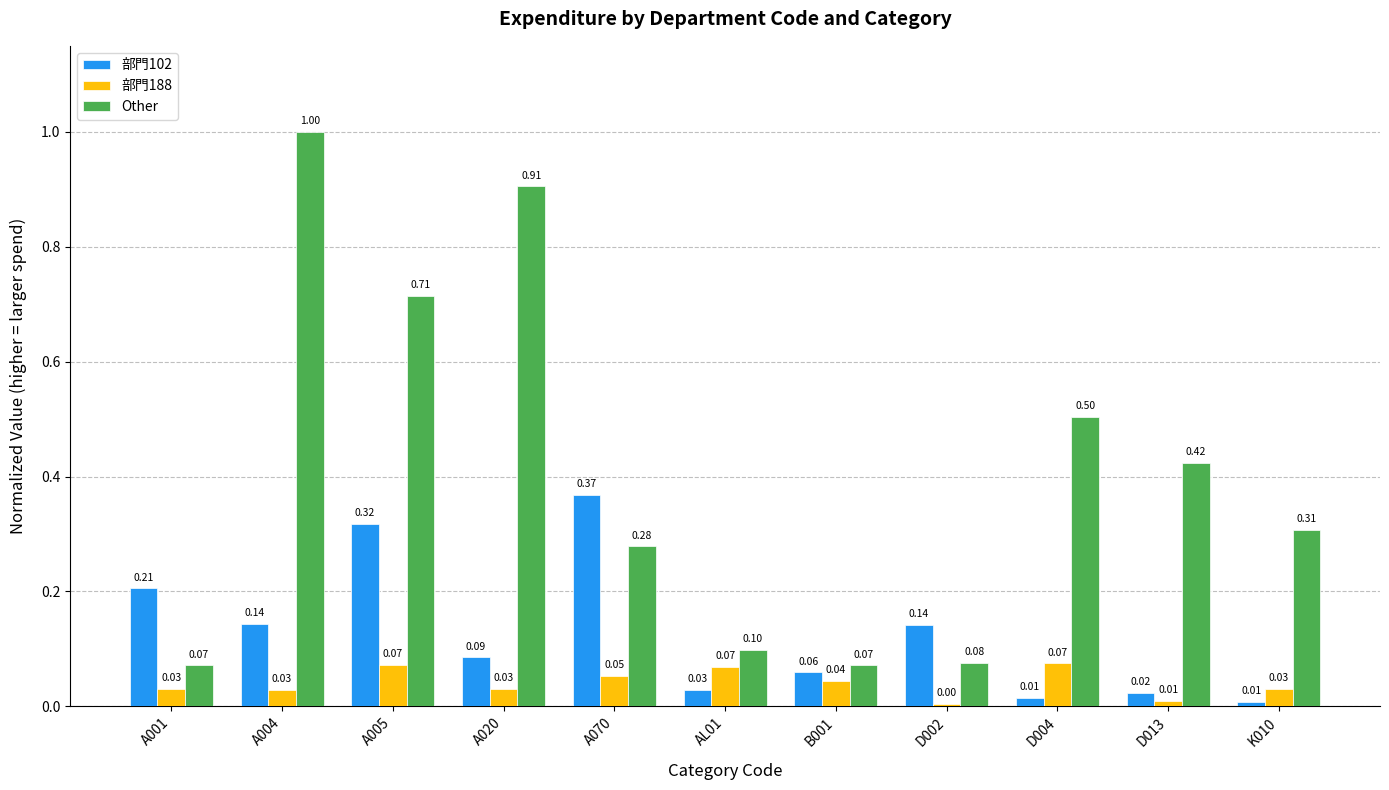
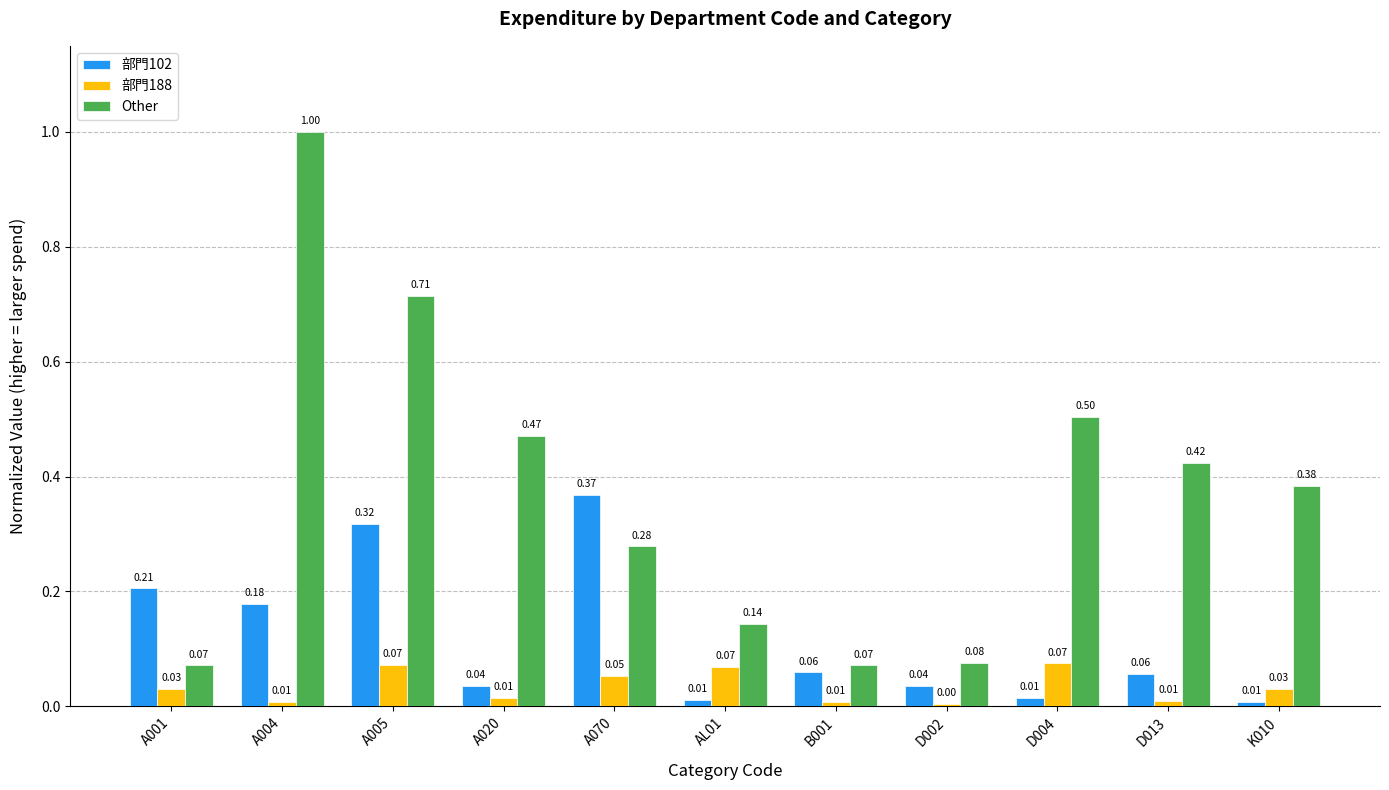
  {
    "部門102": {
      "A001": 0.21,
-     "A004": 0.14,
+     "A004": 0.18,
      "A005": 0.32,
-     "A020": 0.09,
+     "A020": 0.04,
      "A070": 0.37,
-     "AL01": 0.03,
+     "AL01": 0.01,
      "B001": 0.06,
-     "D002": 0.14,
+     "D002": 0.04,
      "D004": 0.01,
-     "D013": 0.02,
+     "D013": 0.06,
      "K010": 0.01
    },
    "部門188": {
      "A001": 0.03,
-     "A004": 0.03,
+     "A004": 0.01,
      "A005": 0.07,
-     "A020": 0.03,
+     "A020": 0.01,
      "A070": 0.05,
      "AL01": 0.07,
-     "B001": 0.04,
+     "B001": 0.01,
      "D002": 0.00,
      "D004": 0.07,
      "D013": 0.01,
      "K010": 0.03
    },
    "Other": {
      "A001": 0.07,
      "A004": 1.00,
      "A005": 0.71,
-     "A020": 0.91,
+     "A020": 0.47,
      "A070": 0.28,
-     "AL01": 0.10,
+     "AL01": 0.14,
      "B001": 0.07,
      "D002": 0.08,
      "D004": 0.50,
      "D013": 0.42,
-     "K010": 0.31
+     "K010": 0.38
    }
  }
